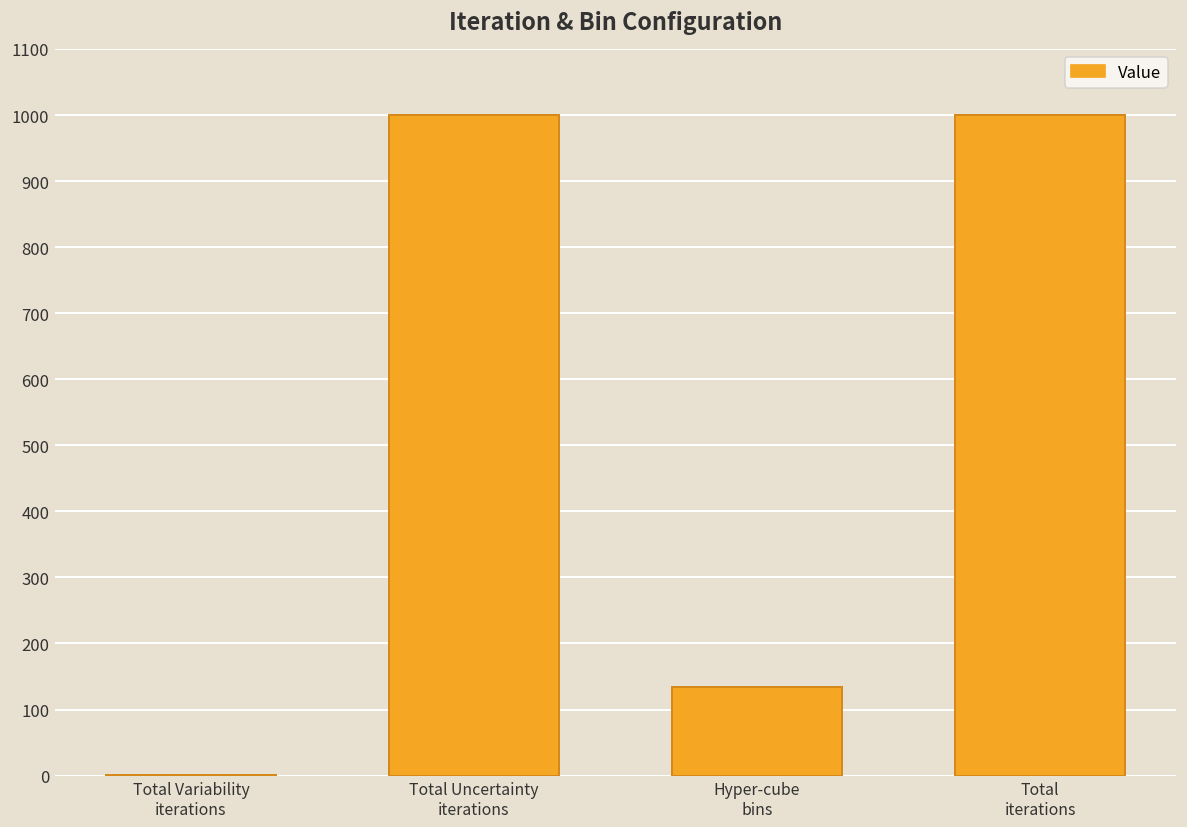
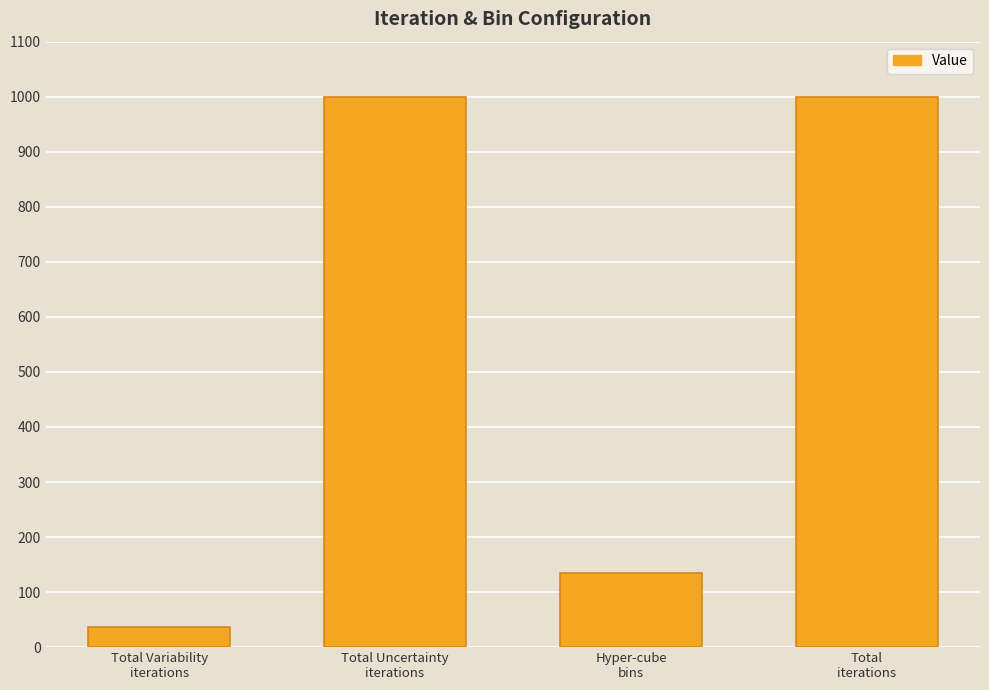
  {
-   "Total Variability iterations": 0,
+   "Total Variability iterations": 40,
    "Total Uncertainty iterations": 1000,
    "Hyper-cube bins": 130,
    "Total iterations": 1000
  }
